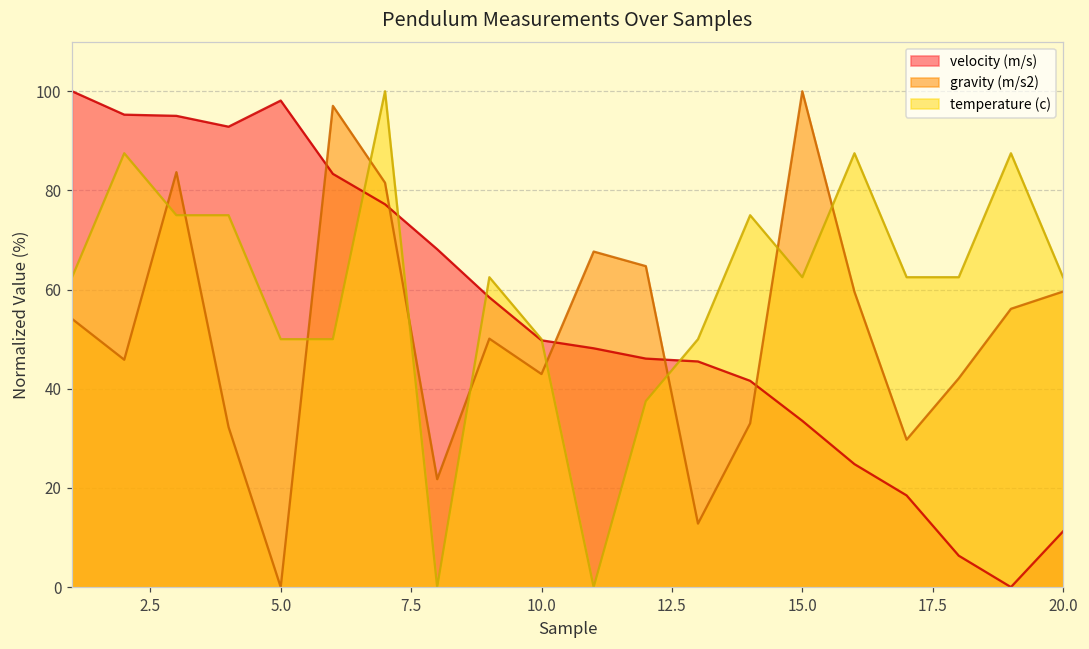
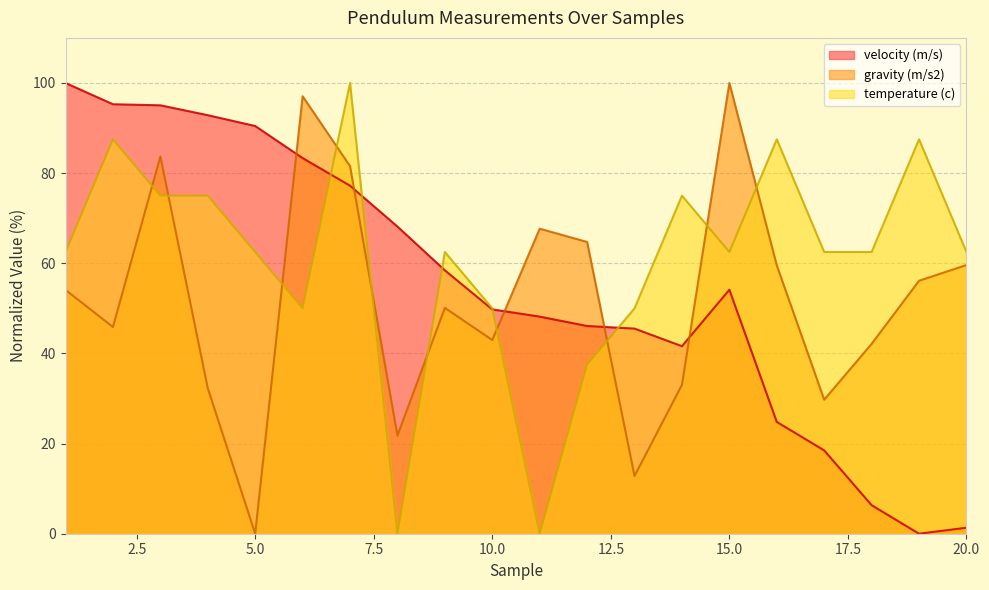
  {
    "velocity (m/s)": {
-     "5.0": 98,
-     "15.0": 34,
-     "20.0": 11
+     "5.0": 90,
+     "15.0": 54,
+     "20.0": 1
    },
    "gravity (m/s2)": {
      "5.0": 0,
      "10.0": 43,
      "15.0": 100,
      "20.0": 60
    },
    "temperature (c)": {
-     "5.0": 50,
+     "5.0": 62,
      "15.0": 62,
      "20.0": 62
    }
  }
